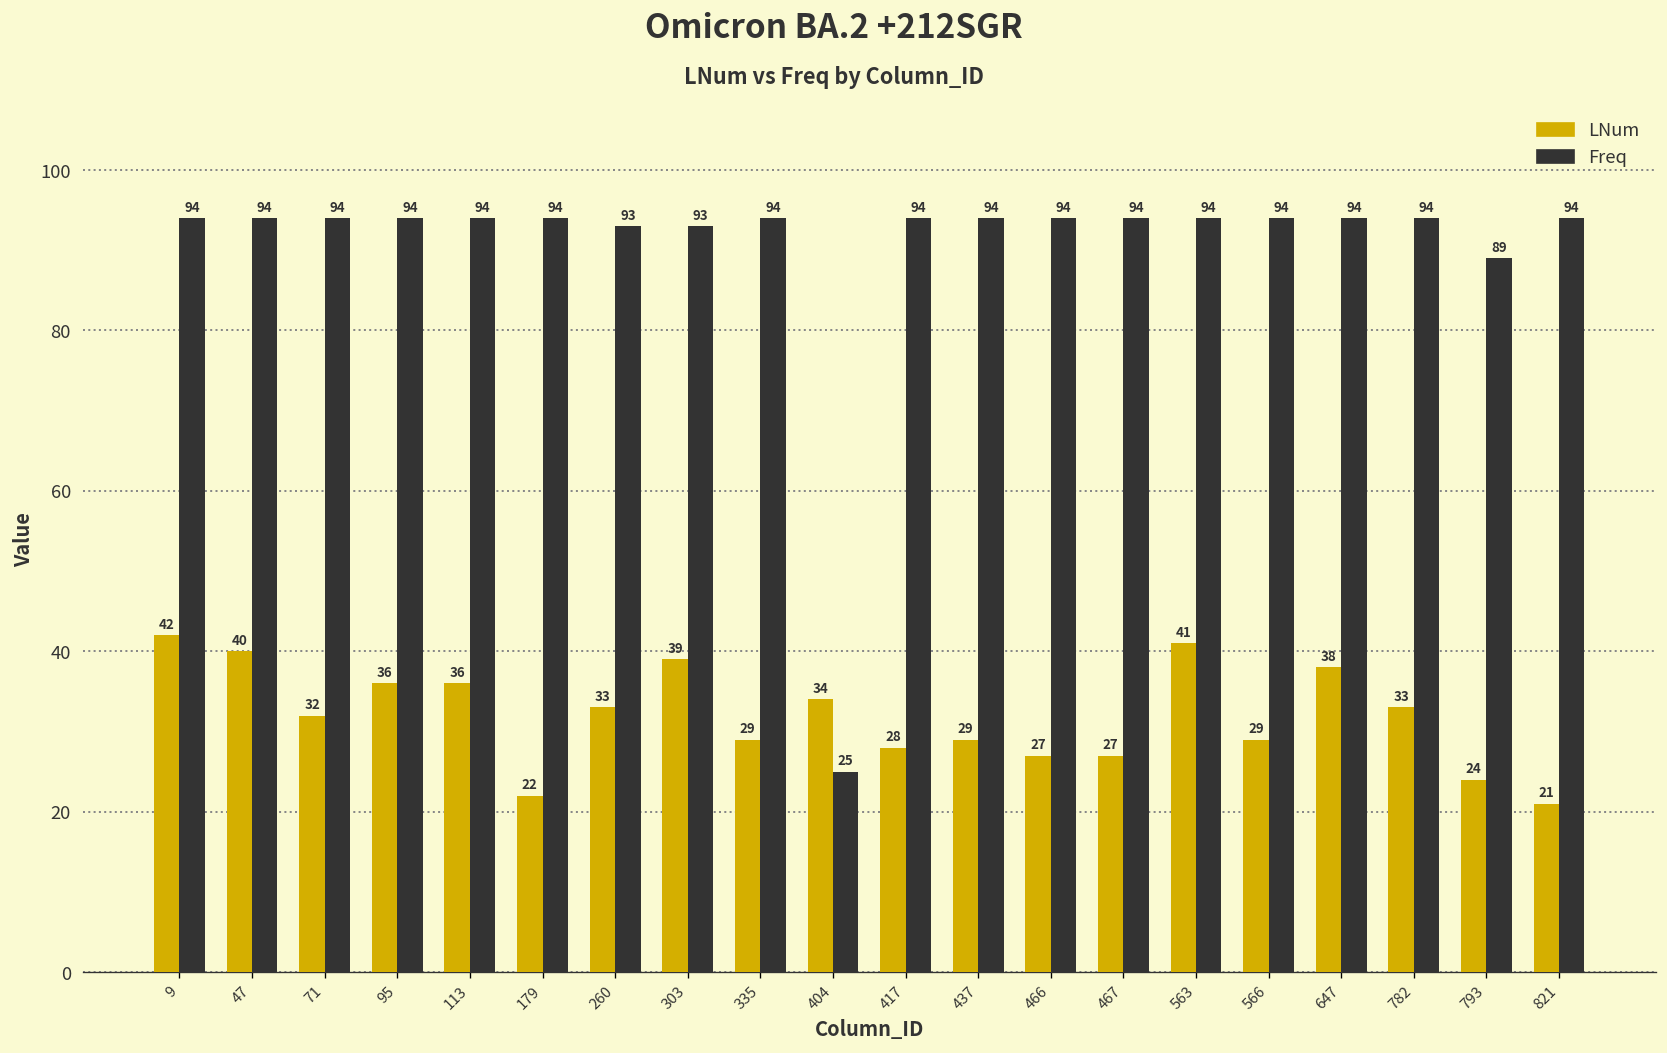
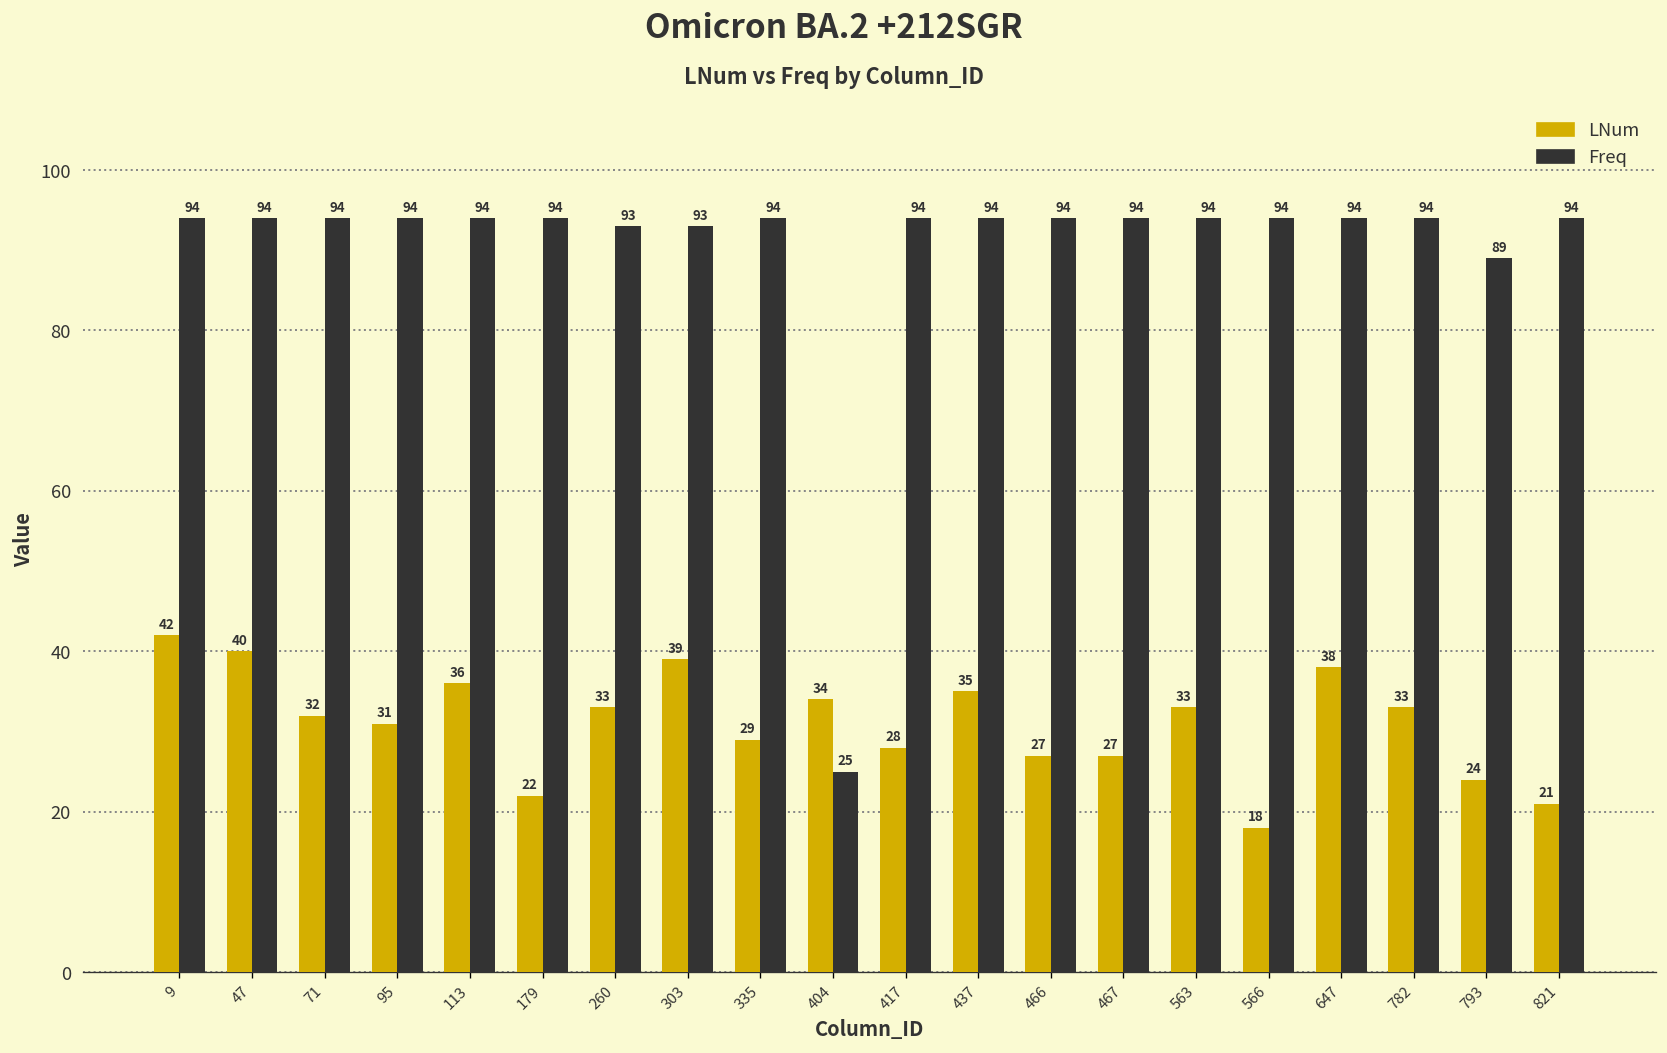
  {
    "LNum": {
      "9": 42,
      "47": 40,
      "71": 32,
-     "95": 36,
+     "95": 31,
      "113": 36,
      "179": 22,
      "260": 33,
      "303": 39,
      "335": 29,
      "404": 34,
      "417": 28,
-     "437": 29,
+     "437": 35,
      "466": 27,
      "467": 27,
-     "563": 41,
-     "566": 29,
+     "563": 33,
+     "566": 18,
      "647": 38,
      "782": 33,
      "793": 24,
      "821": 21
    },
    "Freq": {
      "9": 94,
      "47": 94,
      "71": 94,
      "95": 94,
      "113": 94,
      "179": 94,
      "260": 93,
      "303": 93,
      "335": 94,
      "404": 25,
      "417": 94,
      "437": 94,
      "466": 94,
      "467": 94,
      "563": 94,
      "566": 94,
      "647": 94,
      "782": 94,
      "793": 89,
      "821": 94
    }
  }
